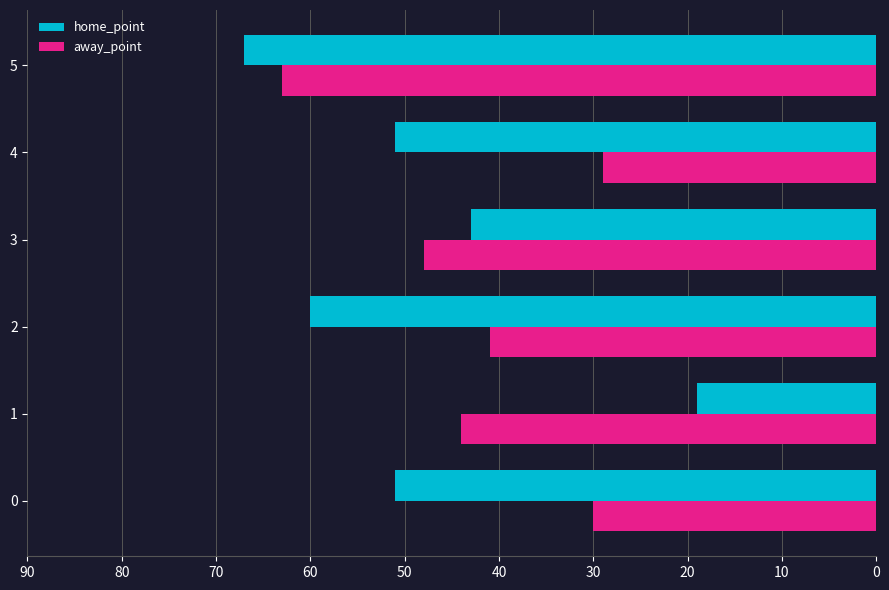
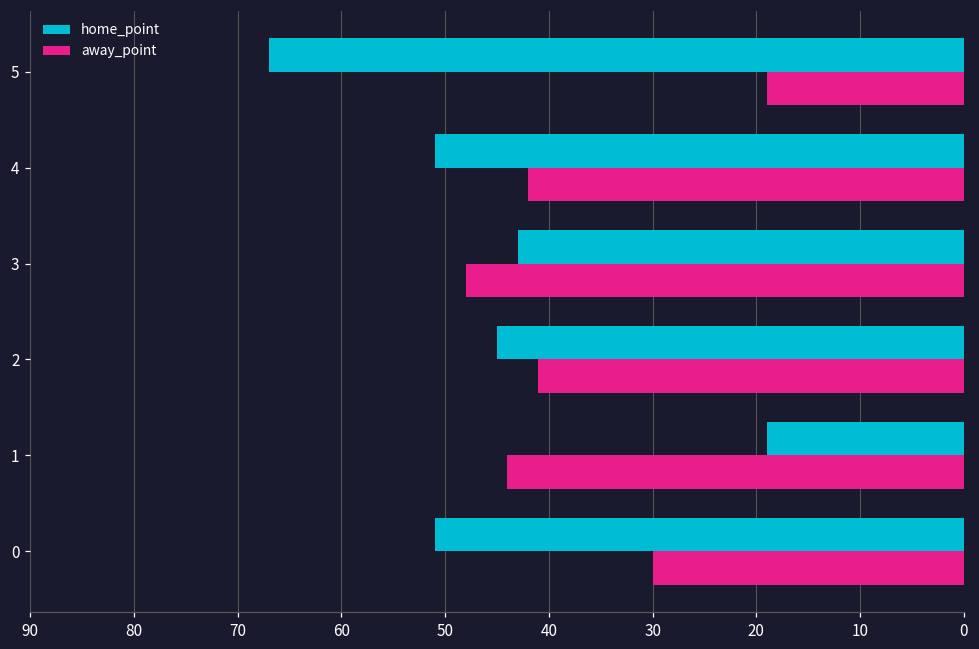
  {
    "home_point": {
      "5": 67,
      "4": 51,
      "3": 43,
-     "2": 60,
+     "2": 45,
      "1": 19,
      "0": 51
    },
    "away_point": {
-     "5": 63,
-     "4": 29,
+     "5": 19,
+     "4": 42,
      "3": 48,
      "2": 41,
      "1": 44,
      "0": 30
    }
  }
